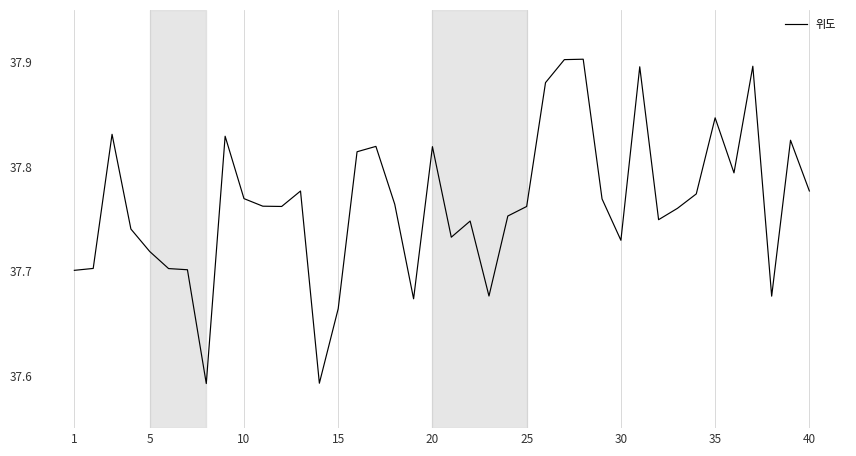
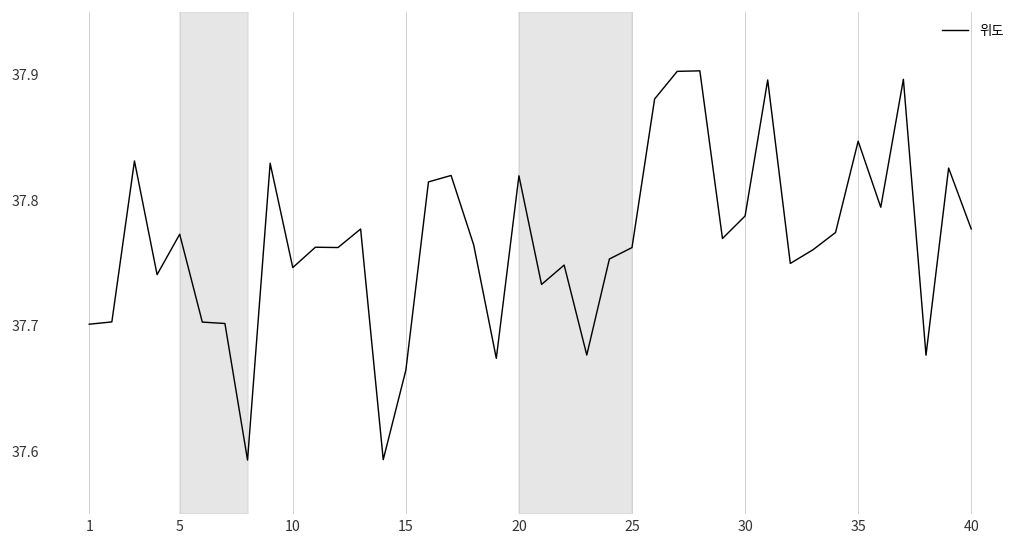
  {
    "1": 37.701,
-   "5": 37.719,
-   "10": 37.770,
+   "5": 37.773,
+   "10": 37.746,
    "15": 37.664,
    "20": 37.819,
    "25": 37.762,
-   "30": 37.730,
+   "30": 37.787,
    "35": 37.847,
    "40": 37.777
  }
